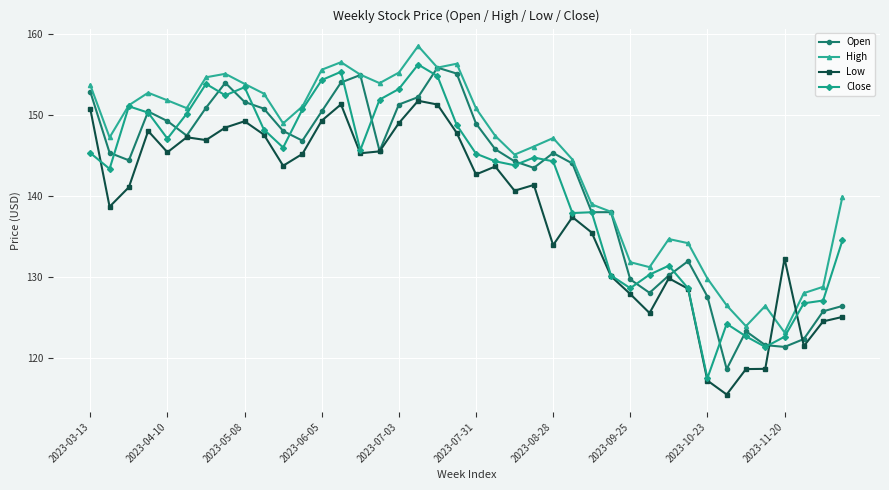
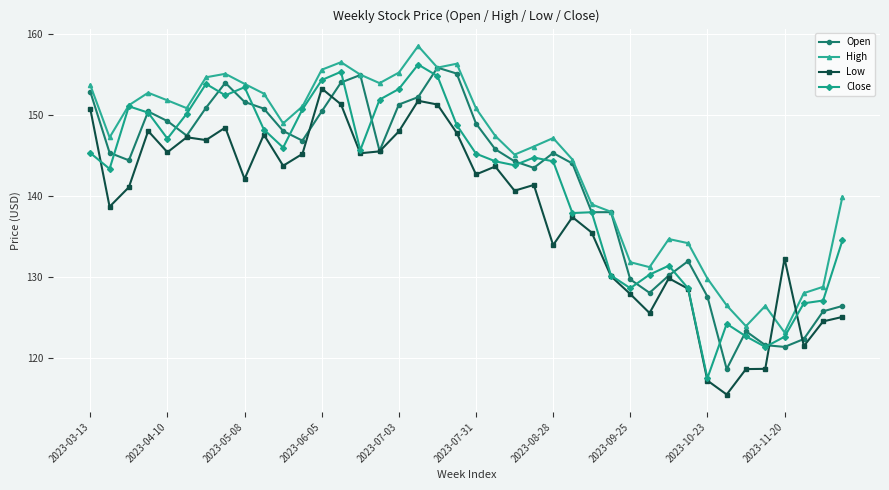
  {
    "Low": {
      "2023-03-13": 151,
      "2023-04-10": 145,
-     "2023-05-08": 149,
-     "2023-06-05": 149,
-     "2023-07-03": 149,
+     "2023-05-08": 142,
+     "2023-06-05": 153,
+     "2023-07-03": 148,
      "2023-07-31": 143,
      "2023-08-28": 134,
      "2023-09-25": 128,
      "2023-11-20": 132
    }
  }
